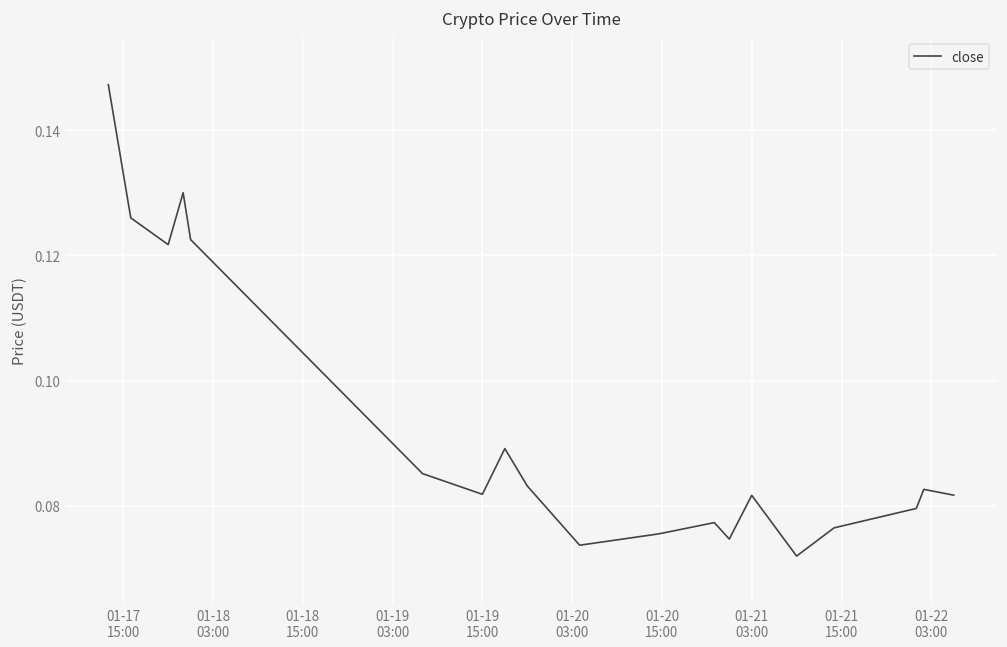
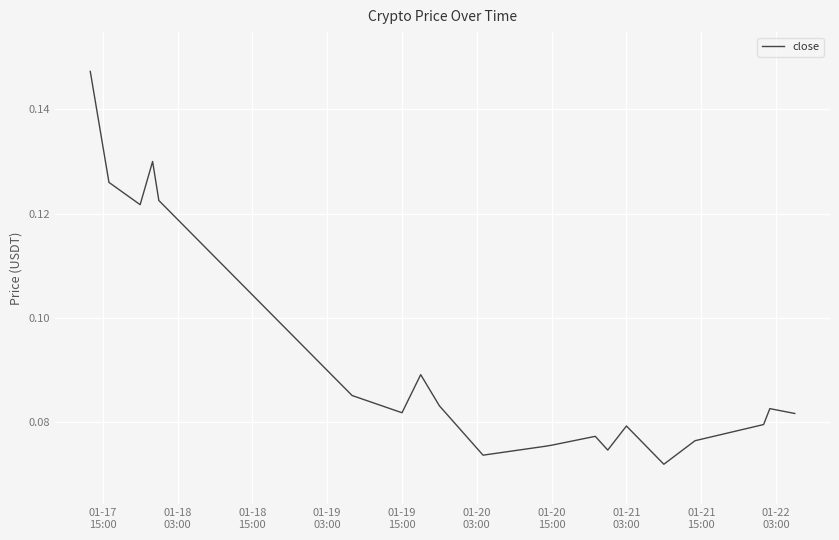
  {
    "01-19 15:00": 0.082,
    "01-20 15:00": 0.076,
-   "01-21 03:00": 0.082
+   "01-21 03:00": 0.079
  }
